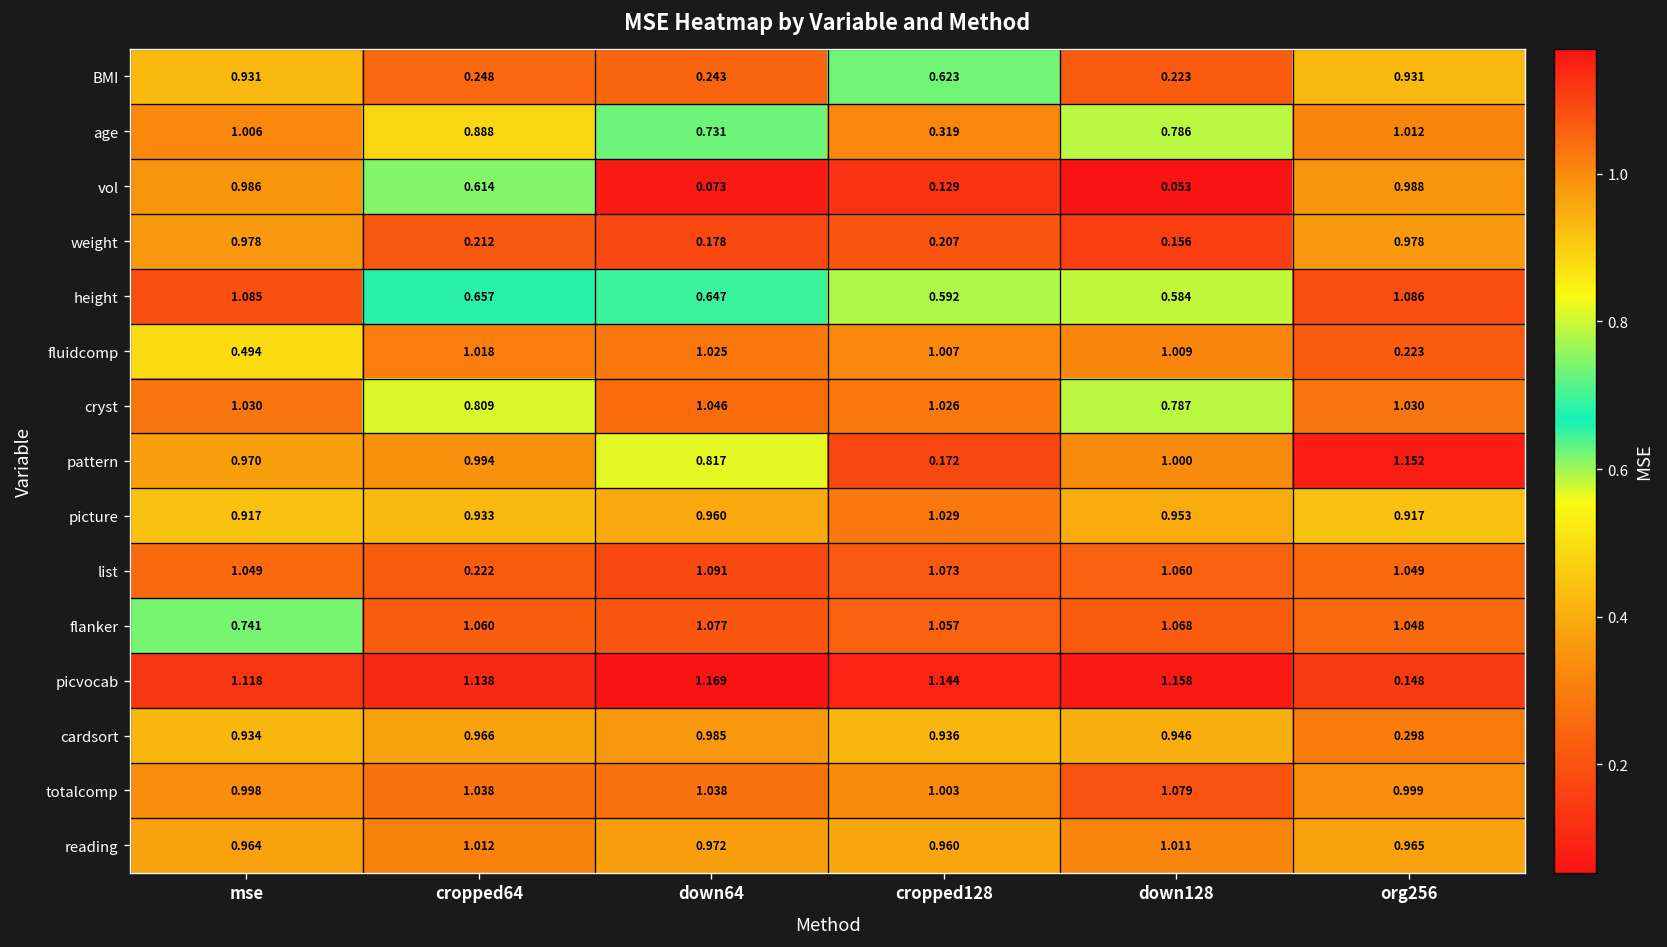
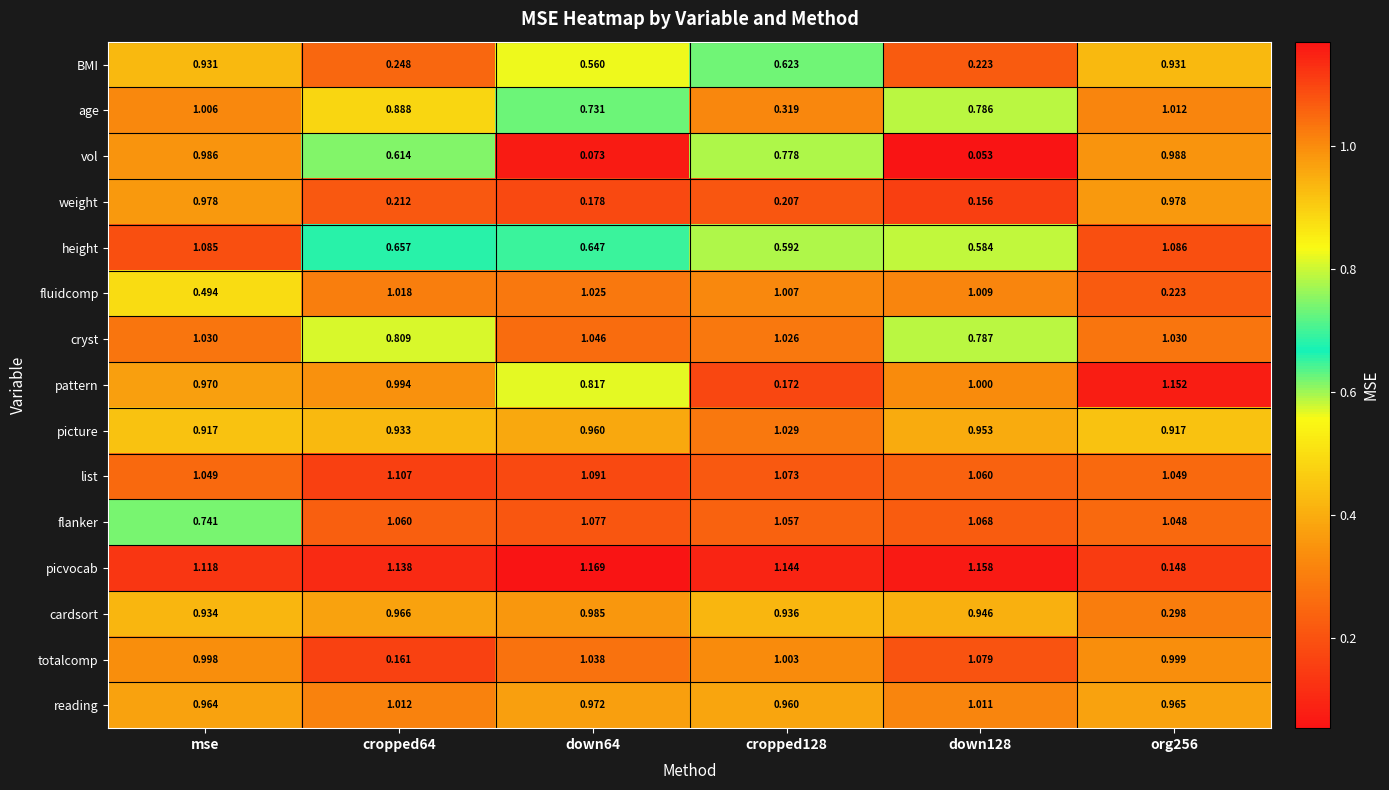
  {
    "BMI": {
      "mse": 0.931,
      "cropped64": 0.248,
-     "down64": 0.243,
+     "down64": 0.560,
      "cropped128": 0.623,
      "down128": 0.223,
      "org256": 0.931
    },
    "age": {
      "mse": 1.006,
      "cropped64": 0.888,
      "down64": 0.731,
      "cropped128": 0.319,
      "down128": 0.786,
      "org256": 1.012
    },
    "vol": {
      "mse": 0.986,
      "cropped64": 0.614,
      "down64": 0.073,
-     "cropped128": 0.129,
+     "cropped128": 0.778,
      "down128": 0.053,
      "org256": 0.988
    },
    "weight": {
      "mse": 0.978,
      "cropped64": 0.212,
      "down64": 0.178,
      "cropped128": 0.207,
      "down128": 0.156,
      "org256": 0.978
    },
    "height": {
      "mse": 1.085,
      "cropped64": 0.657,
      "down64": 0.647,
      "cropped128": 0.592,
      "down128": 0.584,
      "org256": 1.086
    },
    "fluidcomp": {
      "mse": 0.494,
      "cropped64": 1.018,
      "down64": 1.025,
      "cropped128": 1.007,
      "down128": 1.009,
      "org256": 0.223
    },
    "cryst": {
      "mse": 1.030,
      "cropped64": 0.809,
      "down64": 1.046,
      "cropped128": 1.026,
      "down128": 0.787,
      "org256": 1.030
    },
    "pattern": {
      "mse": 0.970,
      "cropped64": 0.994,
      "down64": 0.817,
      "cropped128": 0.172,
      "down128": 1.000,
      "org256": 1.152
    },
    "picture": {
      "mse": 0.917,
      "cropped64": 0.933,
      "down64": 0.960,
      "cropped128": 1.029,
      "down128": 0.953,
      "org256": 0.917
    },
    "list": {
      "mse": 1.049,
-     "cropped64": 0.222,
+     "cropped64": 1.107,
      "down64": 1.091,
      "cropped128": 1.073,
      "down128": 1.060,
      "org256": 1.049
    },
    "flanker": {
      "mse": 0.741,
      "cropped64": 1.060,
      "down64": 1.077,
      "cropped128": 1.057,
      "down128": 1.068,
      "org256": 1.048
    },
    "picvocab": {
      "mse": 1.118,
      "cropped64": 1.138,
      "down64": 1.169,
      "cropped128": 1.144,
      "down128": 1.158,
      "org256": 0.148
    },
    "cardsort": {
      "mse": 0.934,
      "cropped64": 0.966,
      "down64": 0.985,
      "cropped128": 0.936,
      "down128": 0.946,
      "org256": 0.298
    },
    "totalcomp": {
      "mse": 0.998,
-     "cropped64": 1.038,
+     "cropped64": 0.161,
      "down64": 1.038,
      "cropped128": 1.003,
      "down128": 1.079,
      "org256": 0.999
    },
    "reading": {
      "mse": 0.964,
      "cropped64": 1.012,
      "down64": 0.972,
      "cropped128": 0.960,
      "down128": 1.011,
      "org256": 0.965
    }
  }
